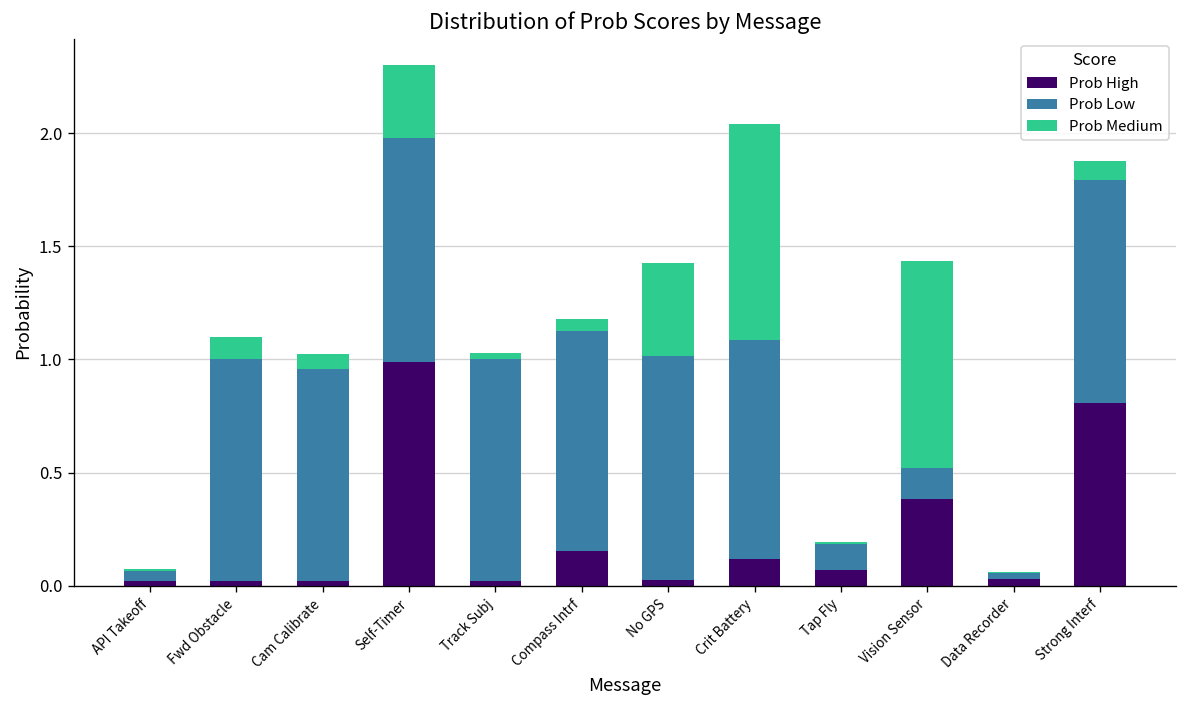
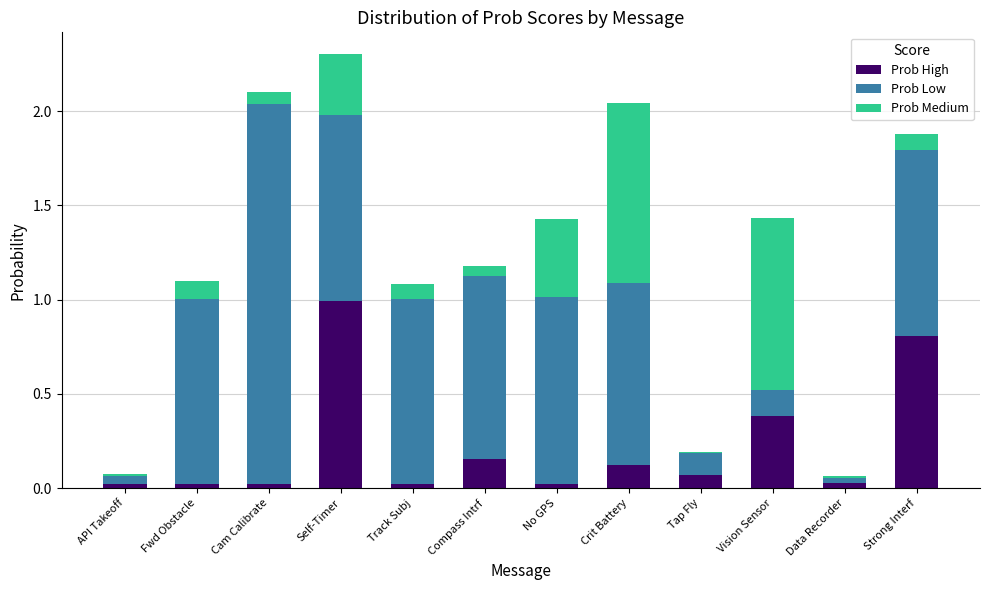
  {
    "Prob High": {
      "API Takeoff": 0.02,
      "Fwd Obstacle": 0.02,
      "Cam Calibrate": 0.02,
      "Self-Timer": 0.99,
      "Track Subj": 0.02,
      "Compass Intrf": 0.15,
      "No GPS": 0.02,
      "Crit Battery": 0.12,
      "Tap Fly": 0.07,
      "Vision Sensor": 0.38,
      "Data Recorder": 0.03,
      "Strong Interf": 0.81
    },
    "Prob Low": {
      "API Takeoff": 0.04,
      "Fwd Obstacle": 0.98,
-     "Cam Calibrate": 0.94,
+     "Cam Calibrate": 2.01,
      "Self-Timer": 0.99,
      "Track Subj": 0.98,
      "Compass Intrf": 0.97,
      "No GPS": 0.99,
      "Crit Battery": 0.97,
      "Tap Fly": 0.12,
      "Vision Sensor": 0.14,
      "Data Recorder": 0.03,
      "Strong Interf": 0.99
    },
    "Prob Medium": {
      "Fwd Obstacle": 0.10,
      "Cam Calibrate": 0.07,
      "Self-Timer": 0.32,
-     "Track Subj": 0.03,
+     "Track Subj": 0.08,
      "Compass Intrf": 0.05,
      "No GPS": 0.41,
      "Crit Battery": 0.95,
      "Vision Sensor": 0.91,
      "Strong Interf": 0.08
    }
  }
